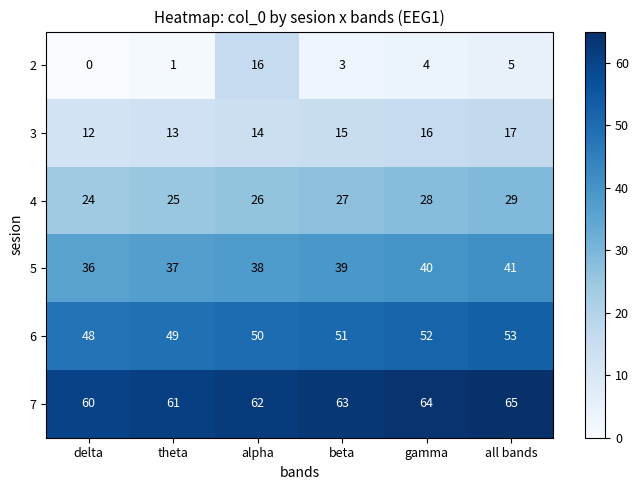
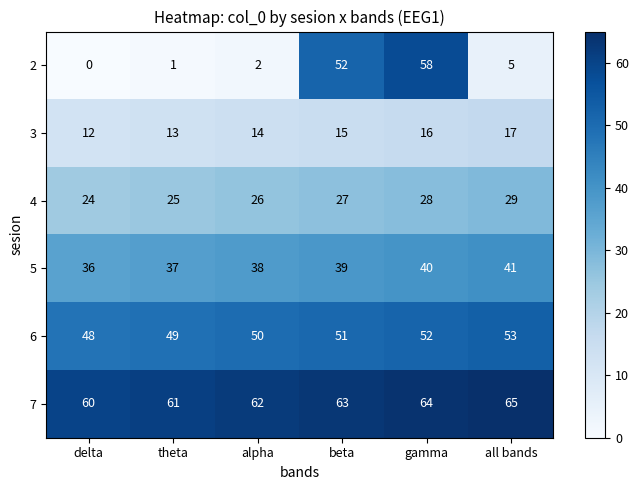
  {
    "2": {
      "delta": 0,
      "theta": 1,
-     "alpha": 16,
-     "beta": 3,
-     "gamma": 4,
+     "alpha": 2,
+     "beta": 52,
+     "gamma": 58,
      "all bands": 5
    },
    "3": {
      "delta": 12,
      "theta": 13,
      "alpha": 14,
      "beta": 15,
      "gamma": 16,
      "all bands": 17
    },
    "4": {
      "delta": 24,
      "theta": 25,
      "alpha": 26,
      "beta": 27,
      "gamma": 28,
      "all bands": 29
    },
    "5": {
      "delta": 36,
      "theta": 37,
      "alpha": 38,
      "beta": 39,
      "gamma": 40,
      "all bands": 41
    },
    "6": {
      "delta": 48,
      "theta": 49,
      "alpha": 50,
      "beta": 51,
      "gamma": 52,
      "all bands": 53
    },
    "7": {
      "delta": 60,
      "theta": 61,
      "alpha": 62,
      "beta": 63,
      "gamma": 64,
      "all bands": 65
    }
  }
